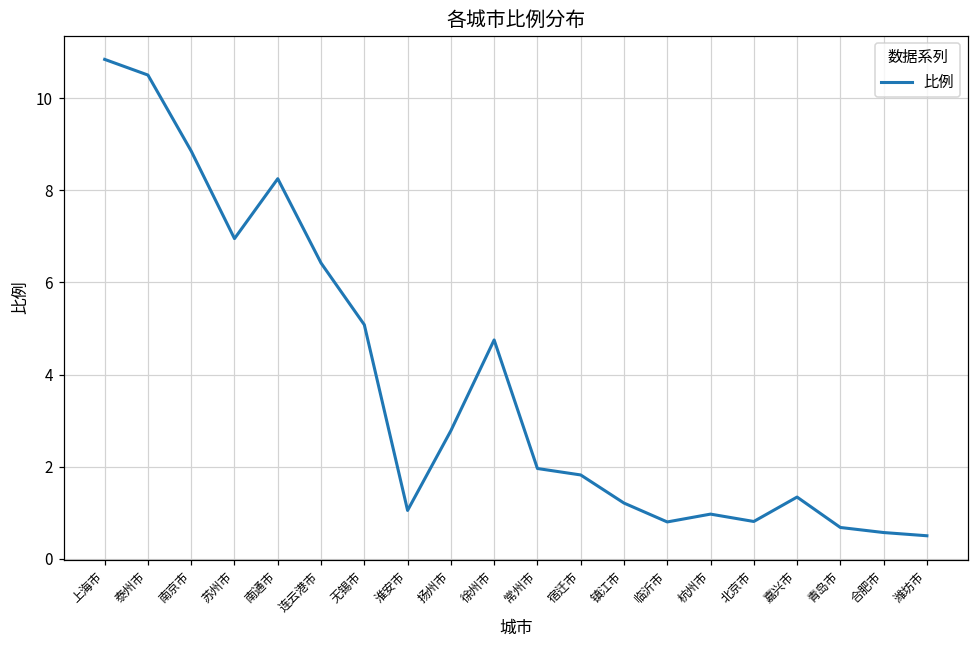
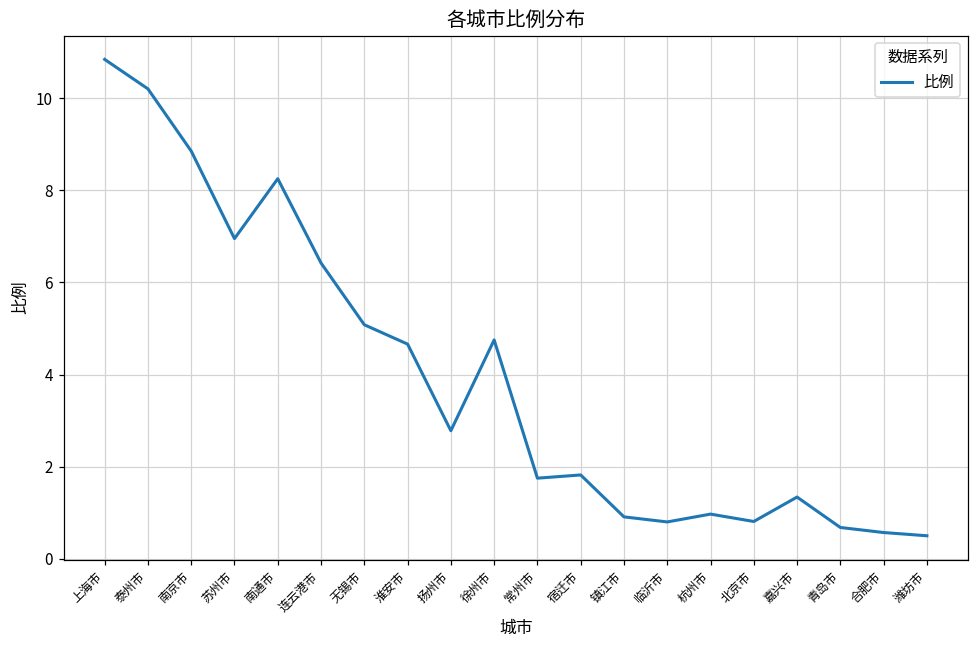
  {
    "上海市": 10.8,
-   "泰州市": 10.5,
+   "泰州市": 10.2,
    "南京市": 8.9,
    "苏州市": 7.0,
    "南通市": 8.3,
    "连云港市": 6.4,
    "无锡市": 5.1,
-   "淮安市": 1.1,
+   "淮安市": 4.7,
    "扬州市": 2.8,
    "徐州市": 4.8,
-   "常州市": 2.0,
+   "常州市": 1.8,
    "宿迁市": 1.8,
-   "镇江市": 1.2,
+   "镇江市": 0.9,
    "临沂市": 0.8,
    "杭州市": 1.0,
    "北京市": 0.8,
    "嘉兴市": 1.3,
    "青岛市": 0.7,
    "合肥市": 0.6,
    "潍坊市": 0.5
  }
